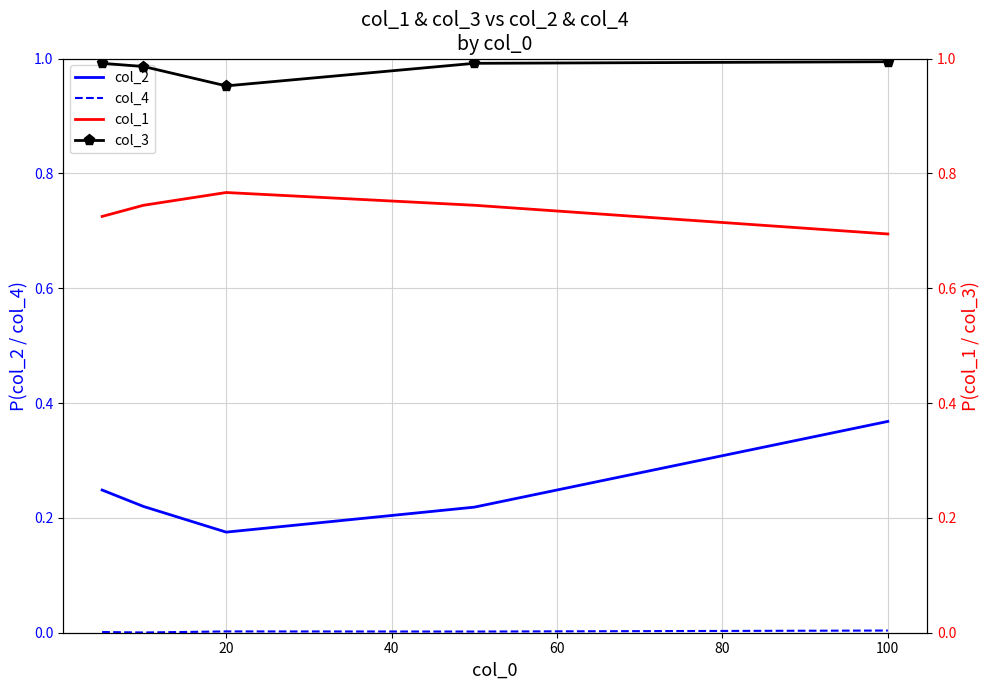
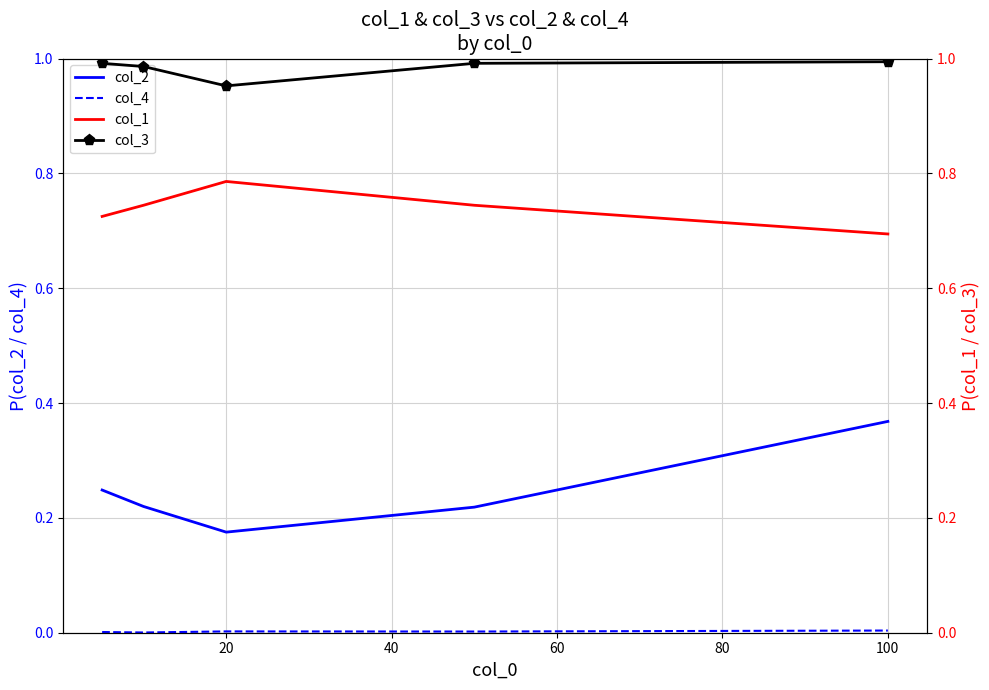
  {
    "col_1": {
-     "20": 0.77,
+     "20": 0.79,
      "100": 0.69
    },
    "col_3": {
      "20": 0.95,
      "100": 0.99
    }
  }
